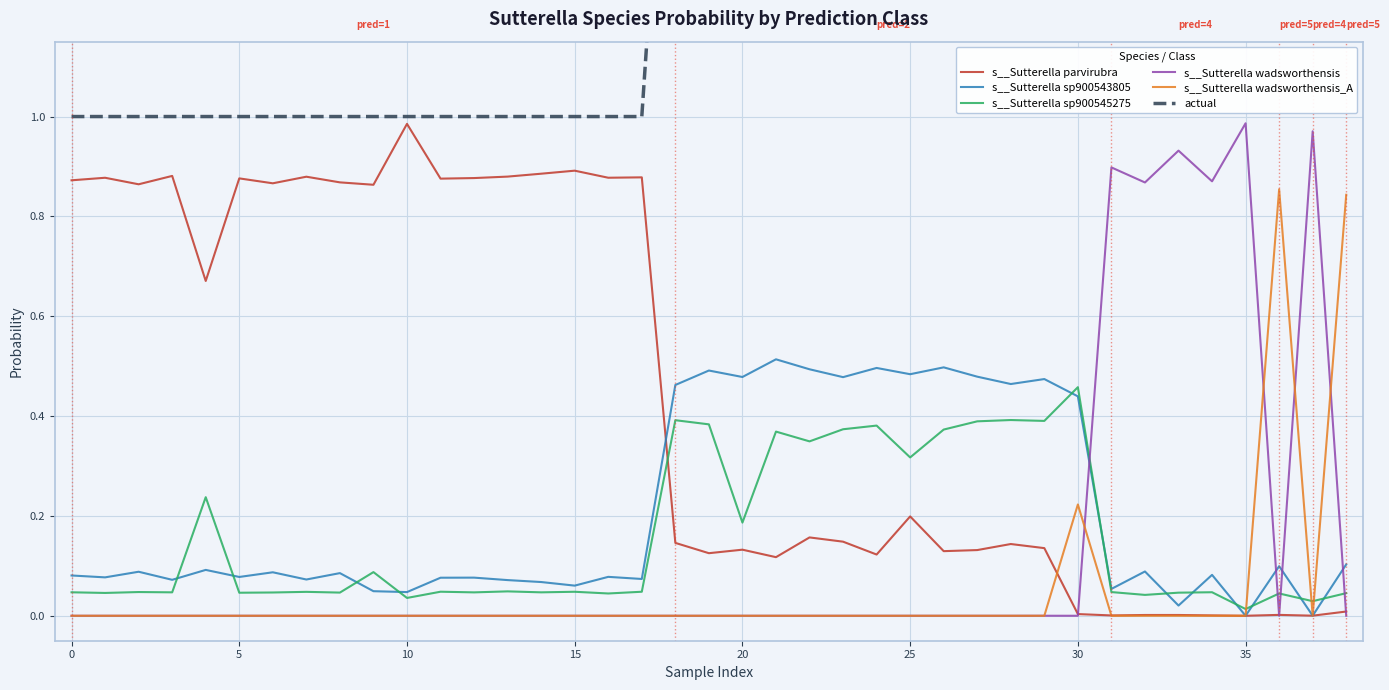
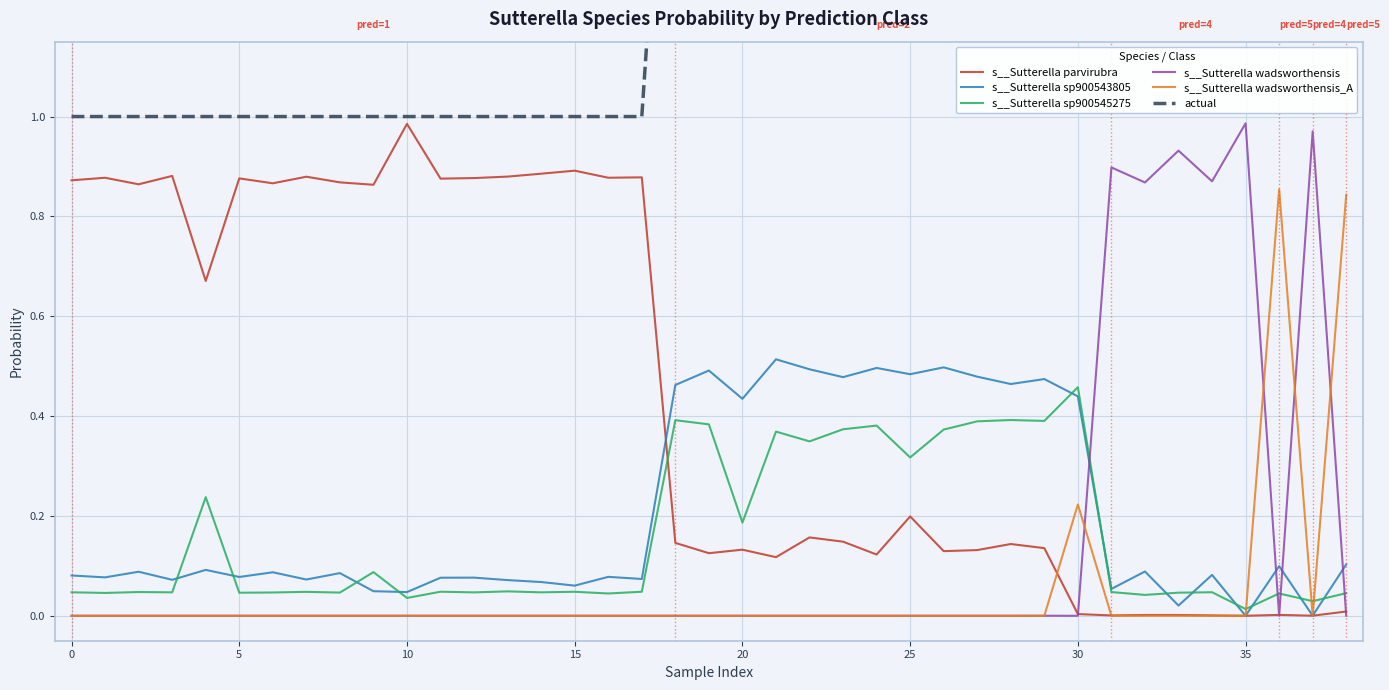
  {
    "s__Sutterella parvirubra": {
      "0": 0.87,
      "10": 0.99,
      "15": 0.89,
      "20": 0.13,
      "25": 0.20
    },
    "s__Sutterella sp900543805": {
      "0": 0.08,
      "10": 0.05,
      "15": 0.06,
-     "20": 0.48,
+     "20": 0.43,
      "25": 0.48,
      "30": 0.44
    },
    "s__Sutterella sp900545275": {
      "0": 0.05,
      "10": 0.04,
      "15": 0.05,
      "20": 0.19,
      "25": 0.32,
      "30": 0.46,
      "35": 0.01
    },
    "s__Sutterella wadsworthensis": {
      "35": 0.99
    },
    "s__Sutterella wadsworthensis_A": {
      "30": 0.22
    },
    "actual": {
      "0": 1.00,
      "10": 1.00,
      "15": 1.00
    }
  }
